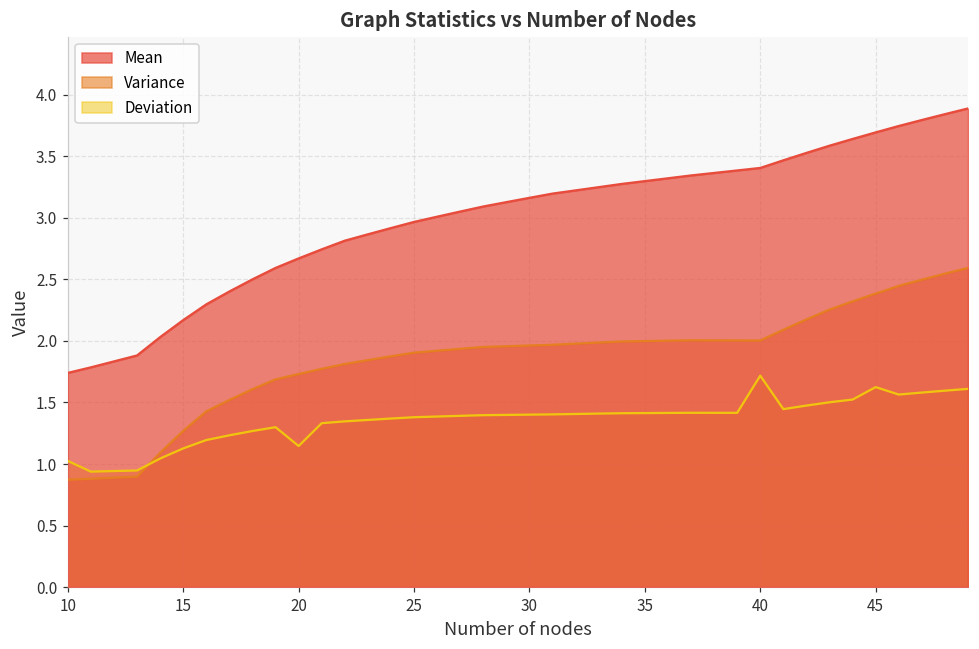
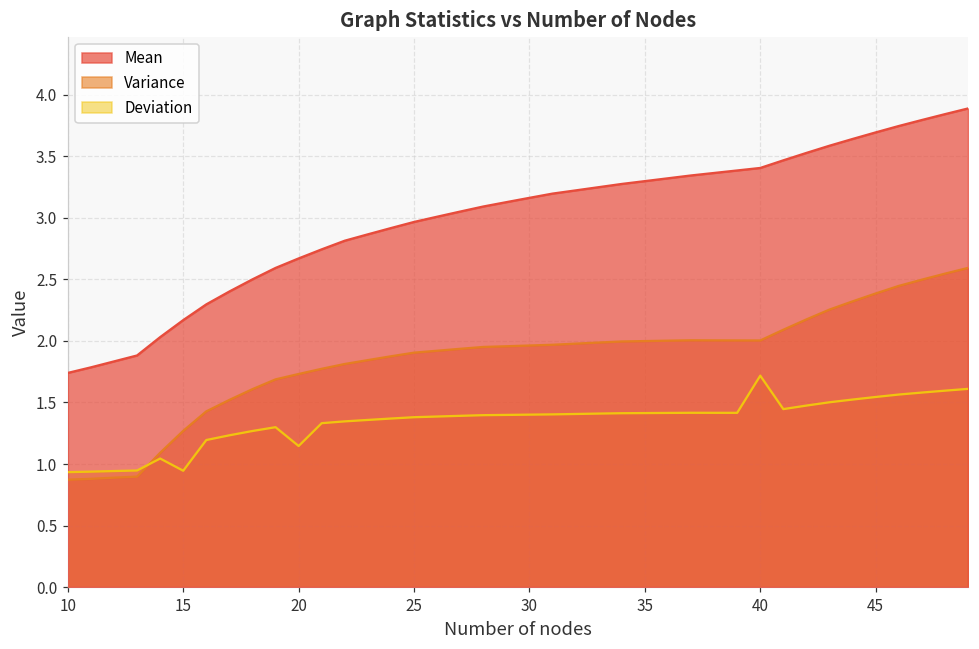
  {
    "Deviation": {
-     "10": 1.02,
-     "15": 1.13,
+     "10": 0.93,
+     "15": 0.95,
      "20": 1.15,
      "25": 1.38,
      "30": 1.40,
      "35": 1.41,
      "40": 1.72,
-     "45": 1.62
+     "45": 1.54
    }
  }
